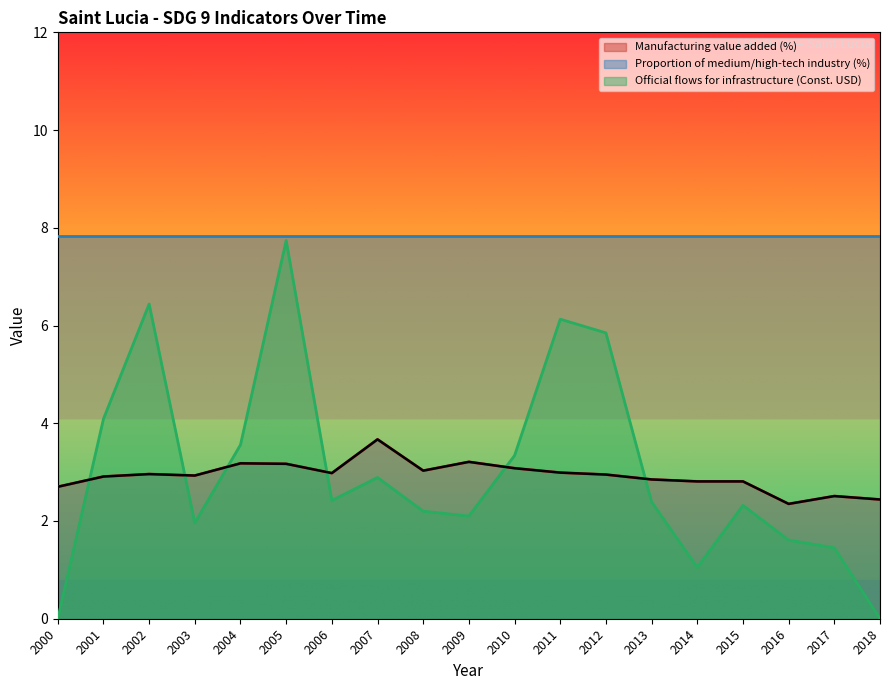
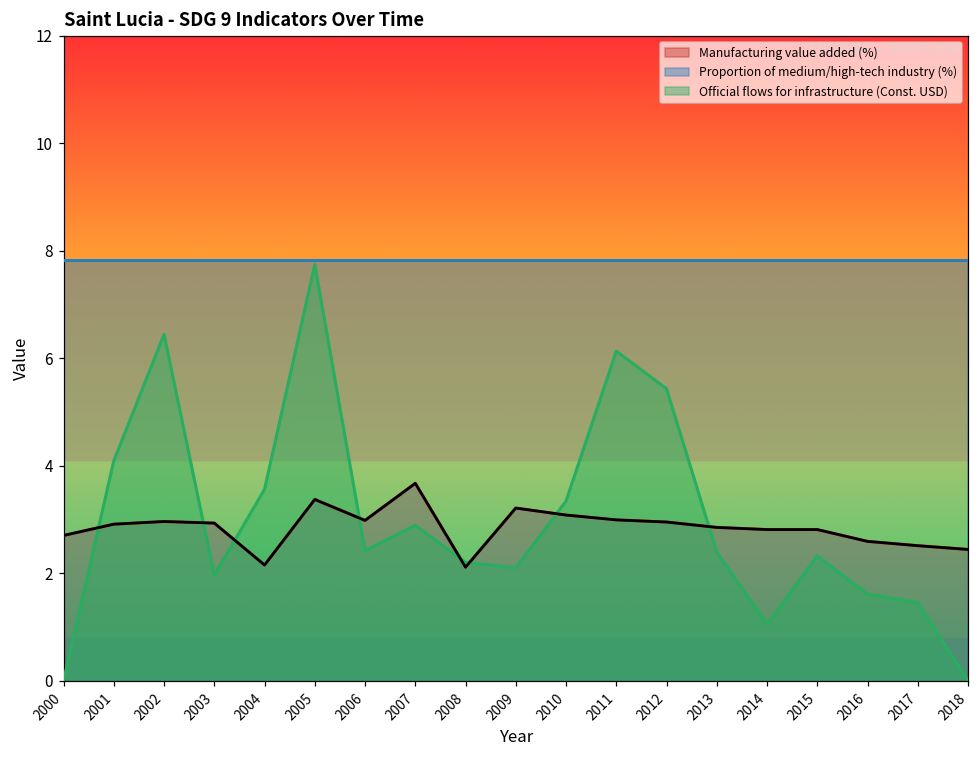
  {
    "Manufacturing value added (%)": {
      "2000": 2.7,
      "2001": 2.9,
      "2002": 3.0,
      "2003": 2.9,
-     "2004": 3.2,
-     "2005": 3.2,
+     "2004": 2.2,
+     "2005": 3.4,
      "2006": 3.0,
      "2007": 3.7,
-     "2008": 3.0,
+     "2008": 2.1,
      "2009": 3.2,
      "2010": 3.1,
      "2011": 3.0,
      "2012": 3.0,
      "2013": 2.9,
      "2014": 2.8,
      "2015": 2.8,
-     "2016": 2.4,
+     "2016": 2.6,
      "2017": 2.5,
      "2018": 2.4
    },
    "Proportion of medium/high-tech industry (%)": {
      "2000": 7.8,
      "2001": 7.8,
      "2002": 7.8,
      "2003": 7.8,
      "2004": 7.8,
      "2005": 7.8,
      "2006": 7.8,
      "2007": 7.8,
      "2008": 7.8,
      "2009": 7.8,
      "2010": 7.8,
      "2011": 7.8,
      "2012": 7.8,
      "2013": 7.8,
      "2014": 7.8,
      "2015": 7.8,
      "2016": 7.8,
      "2017": 7.8,
      "2018": 7.8
    },
    "Official flows for infrastructure (Const. USD)": {
      "2000": 0.0,
      "2001": 4.1,
      "2002": 6.4,
      "2003": 2.0,
      "2004": 3.6,
      "2005": 7.7,
      "2006": 2.4,
      "2007": 2.9,
      "2008": 2.2,
      "2009": 2.1,
      "2010": 3.3,
      "2011": 6.1,
-     "2012": 5.9,
+     "2012": 5.4,
      "2013": 2.4,
      "2014": 1.1,
      "2015": 2.3,
      "2016": 1.6,
      "2017": 1.5,
      "2018": 0.0
    }
  }
